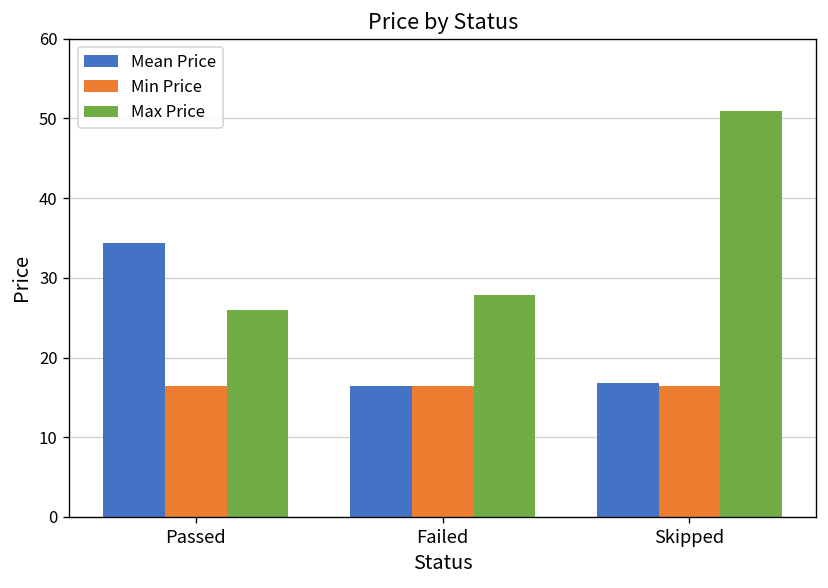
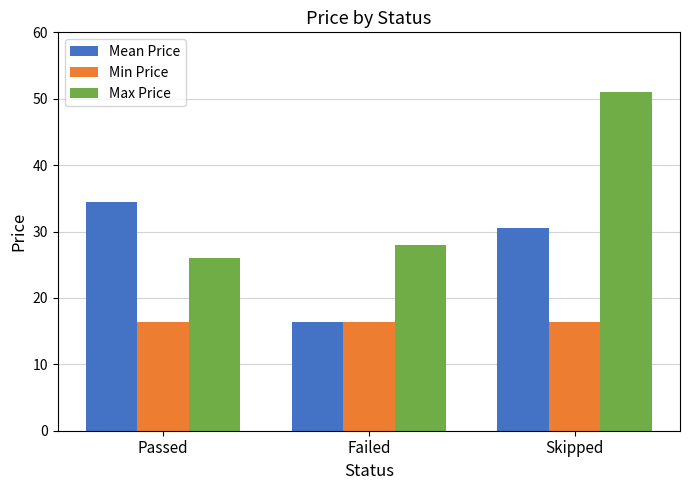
  {
    "Mean Price": {
      "Passed": 34,
      "Failed": 16,
-     "Skipped": 17
+     "Skipped": 31
    },
    "Min Price": {
      "Passed": 16,
      "Failed": 16,
      "Skipped": 16
    },
    "Max Price": {
      "Passed": 26,
      "Failed": 28,
      "Skipped": 51
    }
  }
